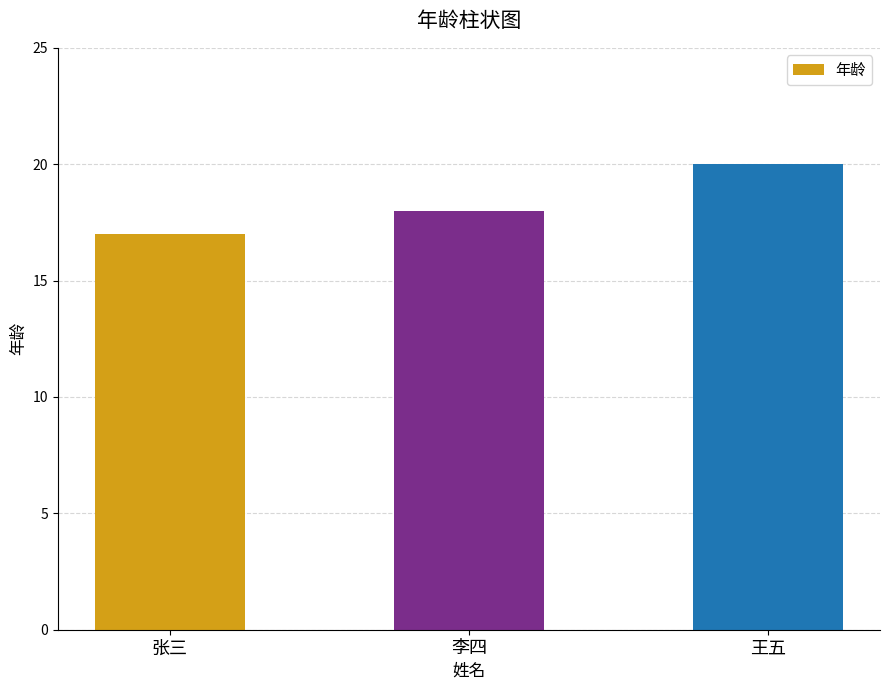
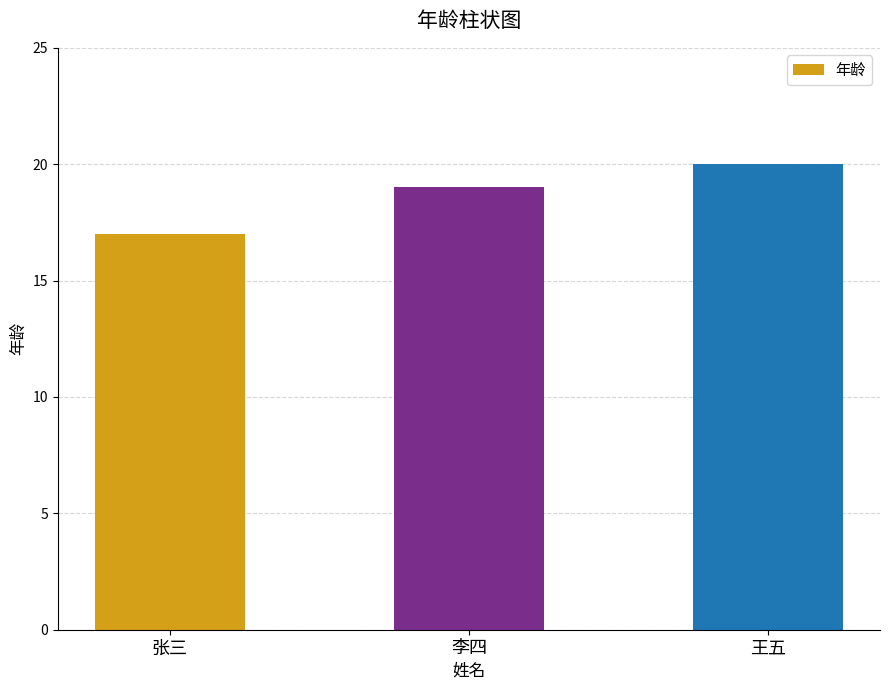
  {
    "张三": 17,
-   "李四": 18,
+   "李四": 19,
    "王五": 20
  }
